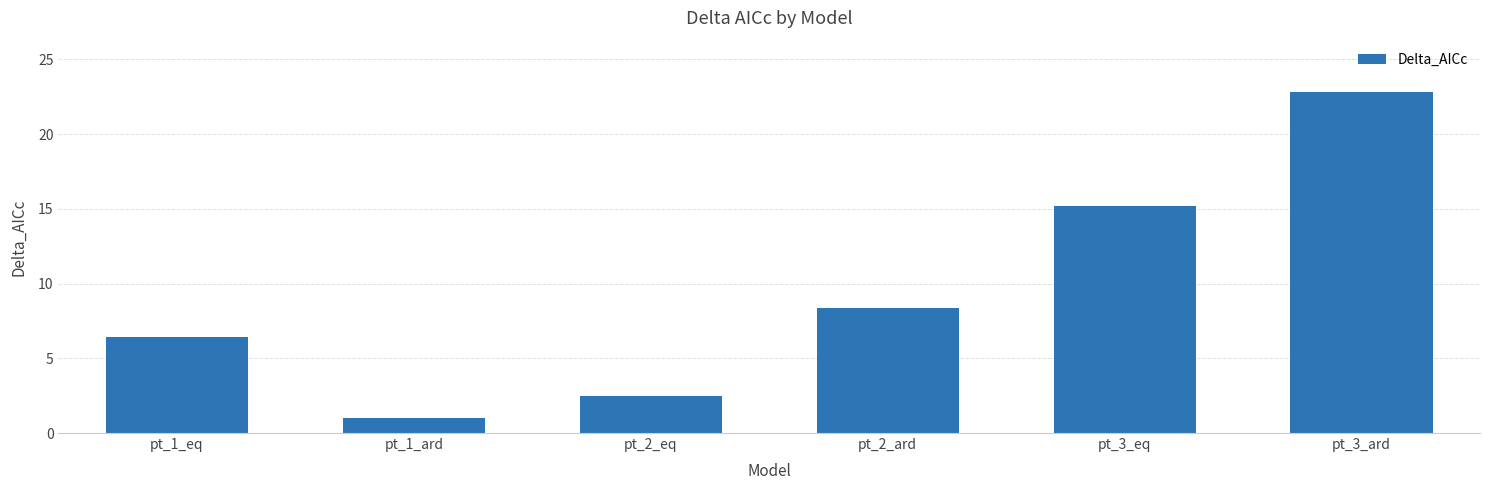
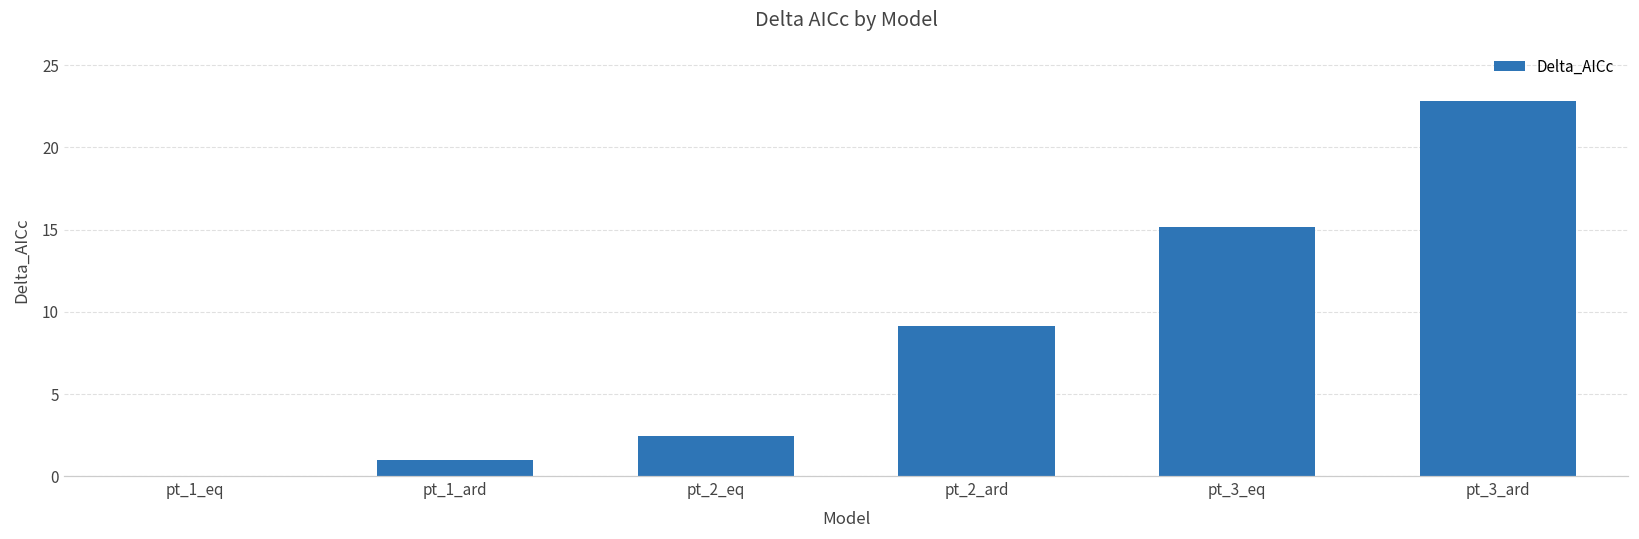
  {
-   "pt_1_eq": 6.4,
+   "pt_1_eq": 0.0,
    "pt_1_ard": 1.0,
    "pt_2_eq": 2.4,
-   "pt_2_ard": 8.4,
+   "pt_2_ard": 9.1,
    "pt_3_eq": 15.2,
    "pt_3_ard": 22.8
  }
